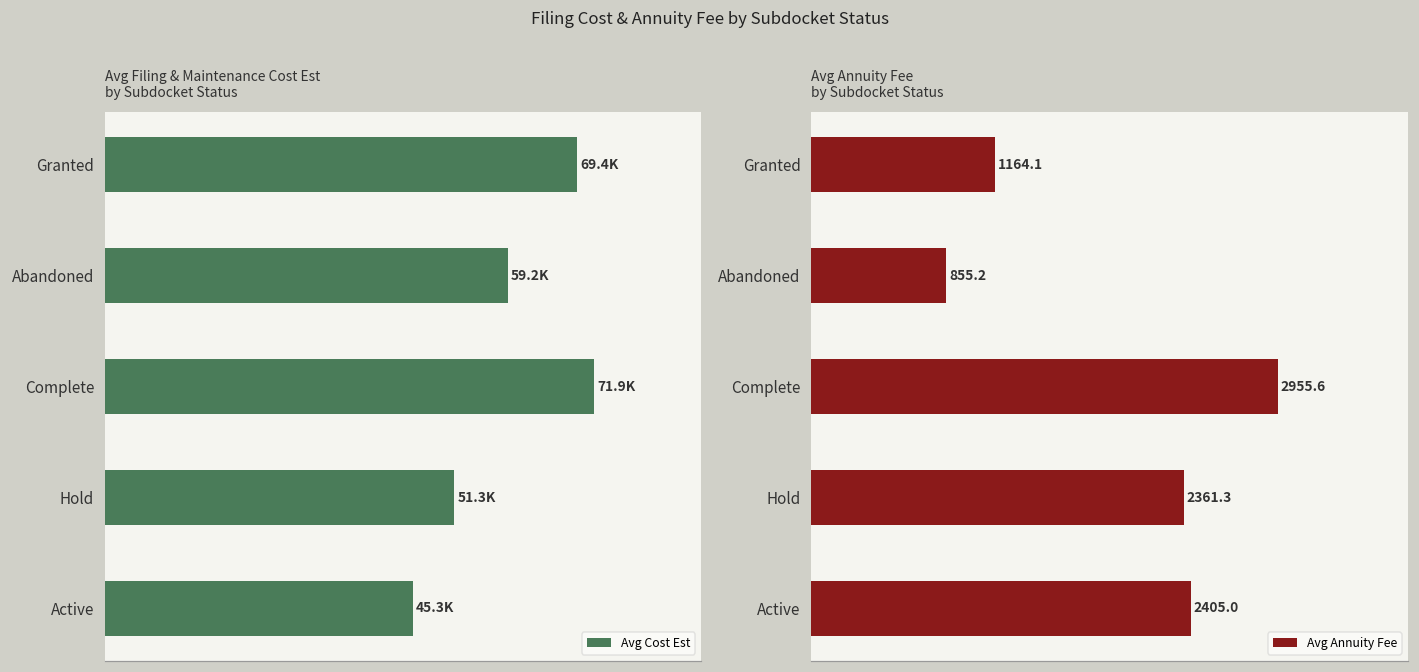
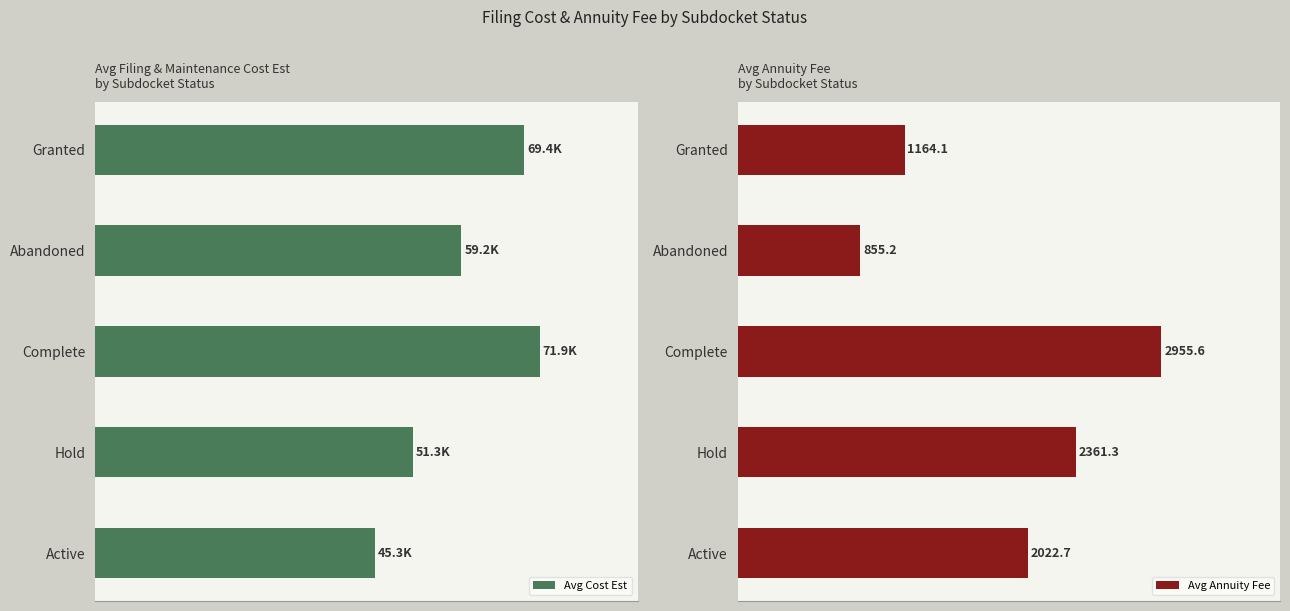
  {
    "Avg Filing & Maintenance Cost Est by Subdocket Status": {
      "Granted": "69.4K",
      "Abandoned": "59.2K",
      "Complete": "71.9K",
      "Hold": "51.3K",
      "Active": "45.3K"
    },
    "Avg Annuity Fee by Subdocket Status": {
      "Granted": "1164.1",
      "Abandoned": "855.2",
      "Complete": "2955.6",
      "Hold": "2361.3",
-     "Active": "2405.0"
+     "Active": "2022.7"
    }
  }
